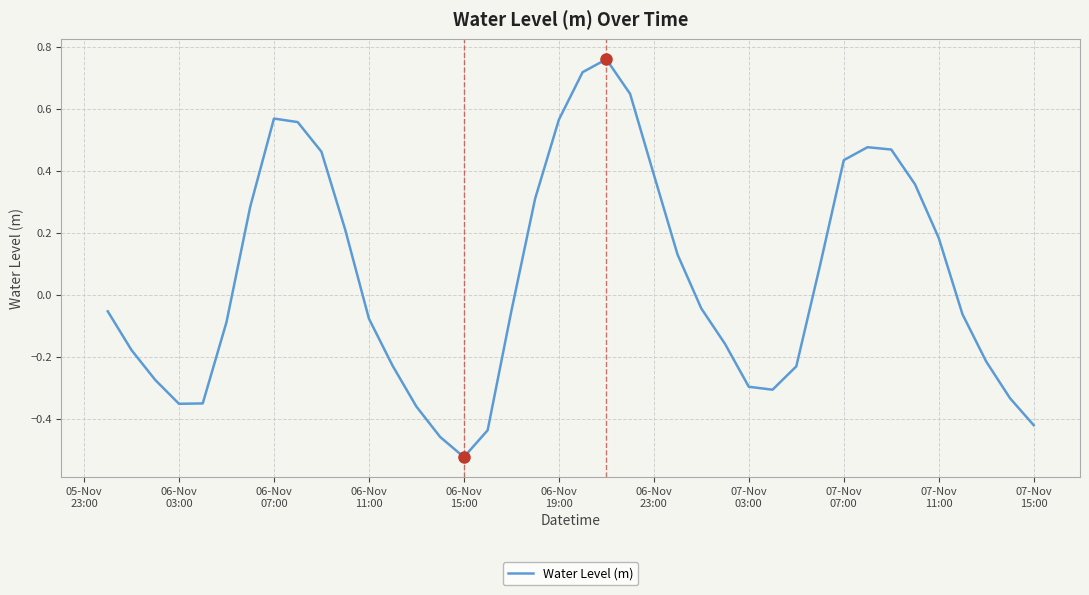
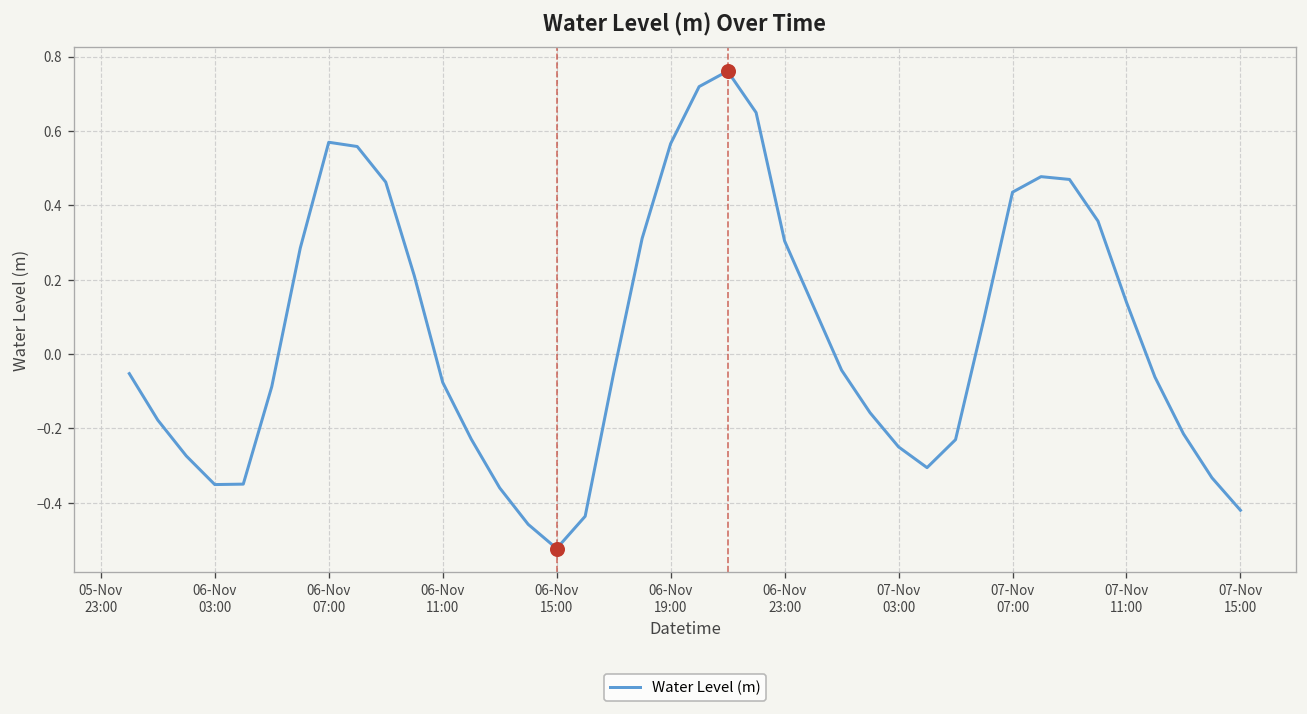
  {
    "Water Level (m)": {
      "06-Nov 03:00": -0.35,
      "06-Nov 07:00": 0.57,
      "06-Nov 11:00": -0.08,
      "06-Nov 19:00": 0.57,
-     "06-Nov 23:00": 0.39,
-     "07-Nov 03:00": -0.30,
+     "06-Nov 23:00": 0.30,
+     "07-Nov 03:00": -0.25,
      "07-Nov 07:00": 0.44,
-     "07-Nov 11:00": 0.18,
+     "07-Nov 11:00": 0.14,
      "07-Nov 15:00": -0.42
    }
  }
